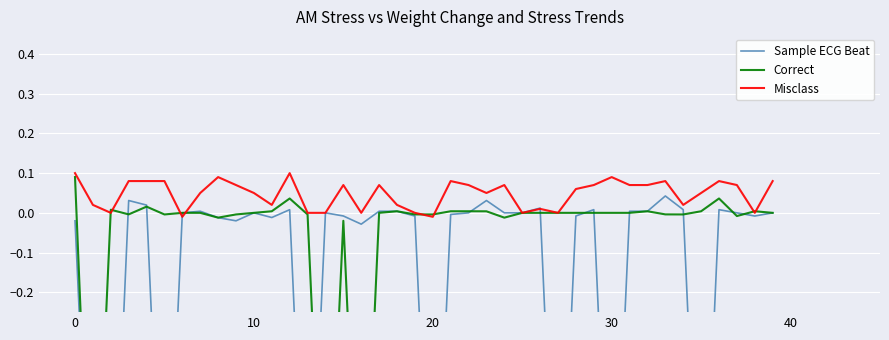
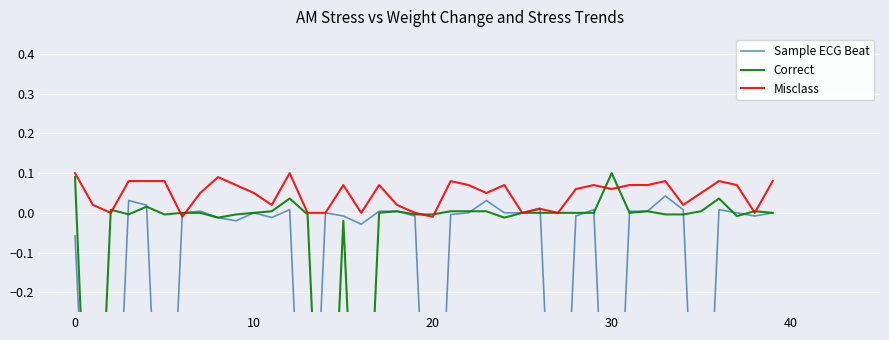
  {
    "Sample ECG Beat": {
-     "0": -0.02
+     "0": -0.06
    },
    "Correct": {
      "0": 0.09,
-     "30": 0.0
+     "30": 0.1
    },
    "Misclass": {
      "0": 0.10,
      "10": 0.05,
-     "30": 0.09
+     "30": 0.06
    }
  }
